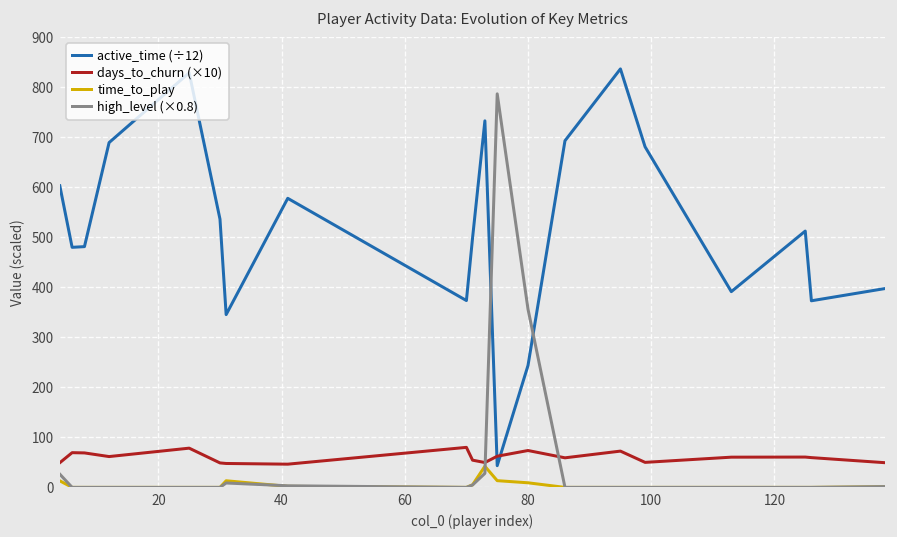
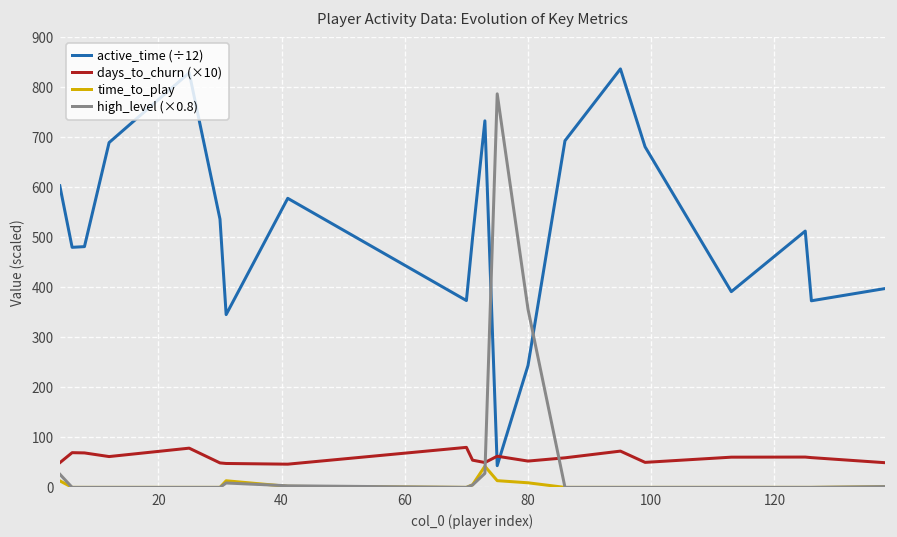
  {
    "active_time (÷12)": {
      "80": 240
    },
    "days_to_churn (×10)": {
-     "80": 70
+     "80": 50
    },
    "time_to_play": {
      "80": 10
    },
    "high_level (×0.8)": {
      "80": 360
    }
  }
